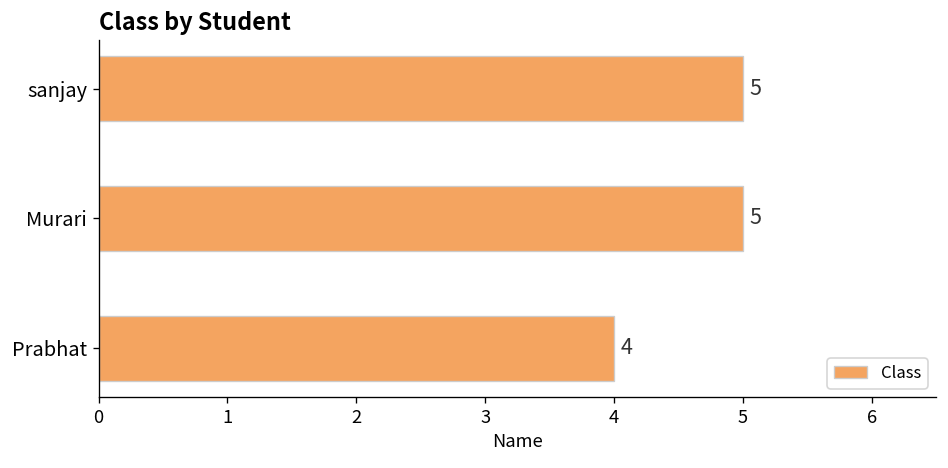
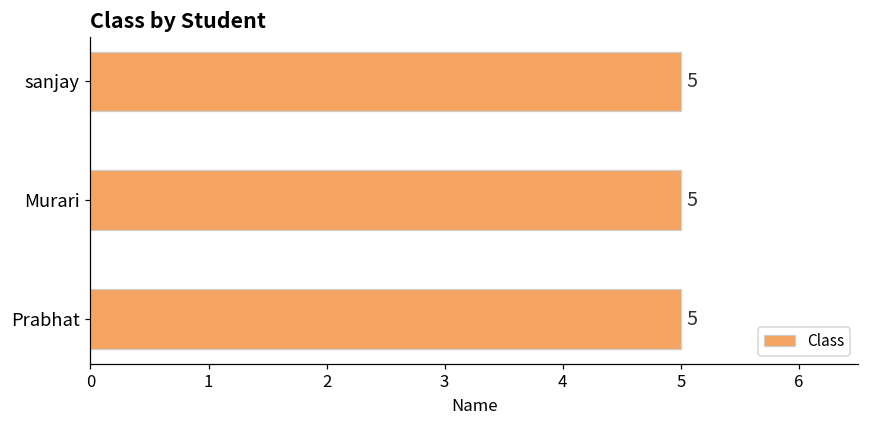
  {
    "sanjay": 5,
    "Murari": 5,
-   "Prabhat": 4
+   "Prabhat": 5
  }
